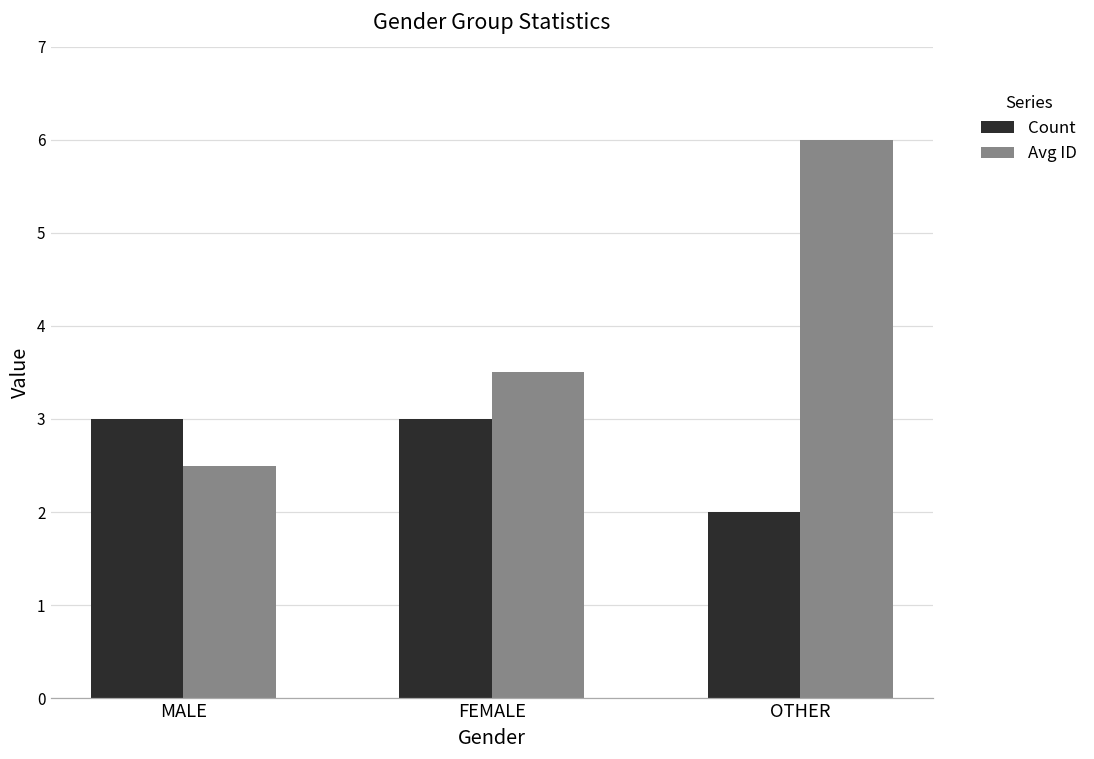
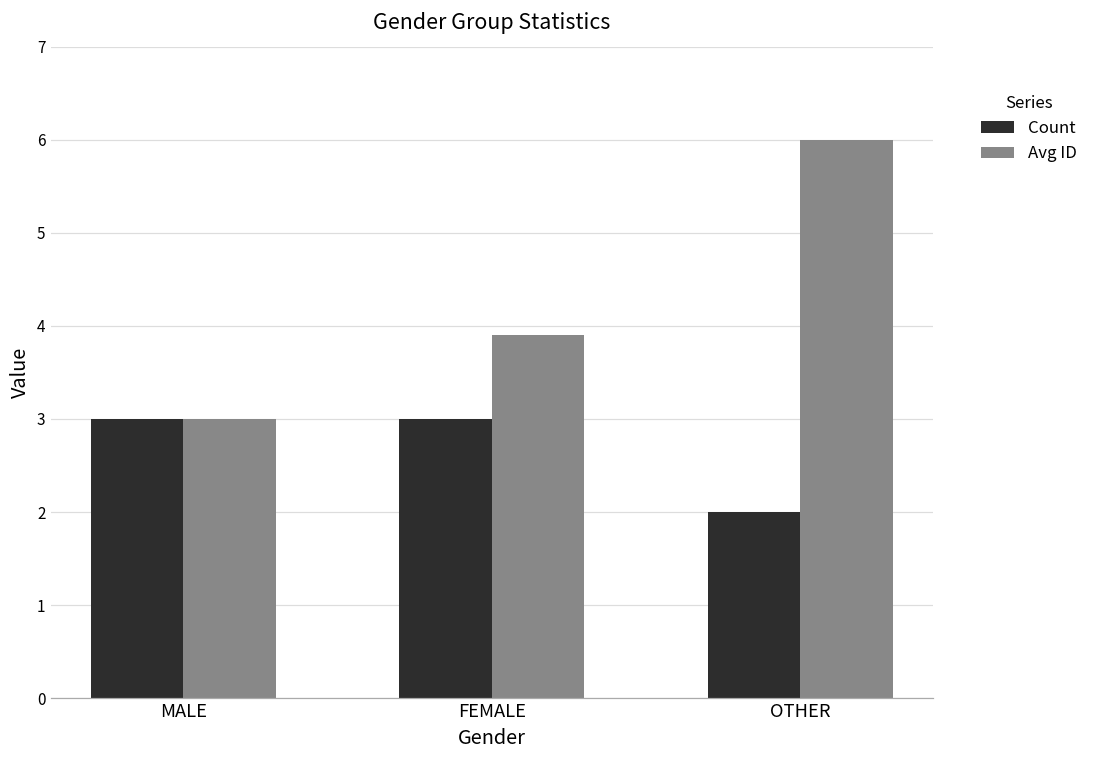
  {
    "Count": {
      "MALE": 3.0,
      "FEMALE": 3.0,
      "OTHER": 2.0
    },
    "Avg ID": {
-     "MALE": 2.5,
-     "FEMALE": 3.5,
+     "MALE": 3.0,
+     "FEMALE": 3.9,
      "OTHER": 6.0
    }
  }
